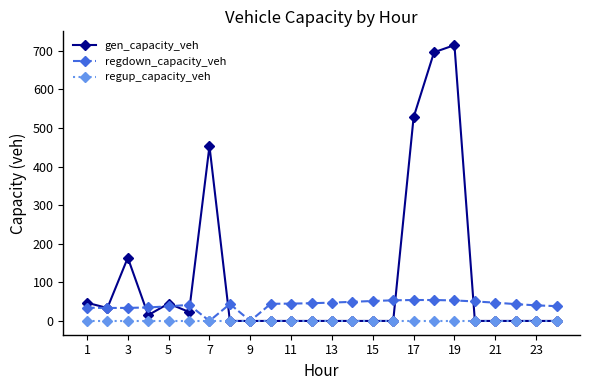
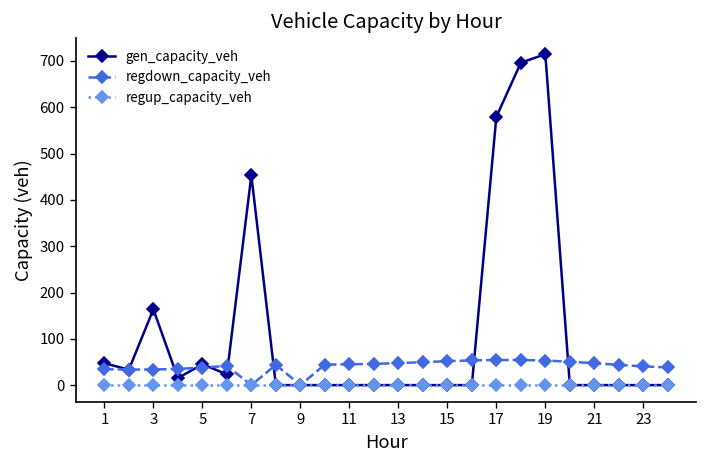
  {
    "gen_capacity_veh": {
      "1": 50,
      "3": 160,
      "5": 50,
      "7": 450,
-     "17": 530,
+     "17": 580,
      "19": 710
    }
  }
